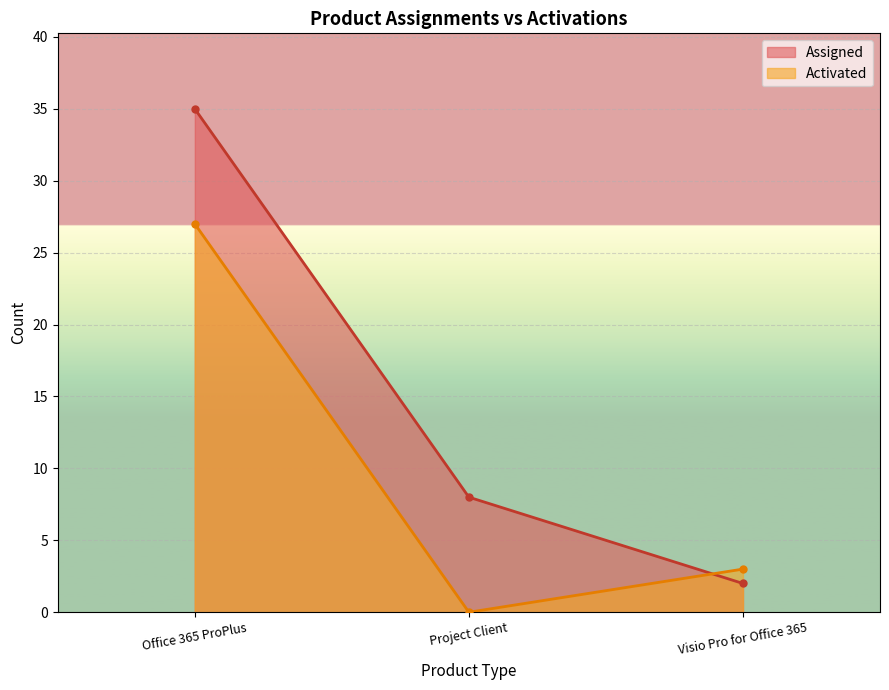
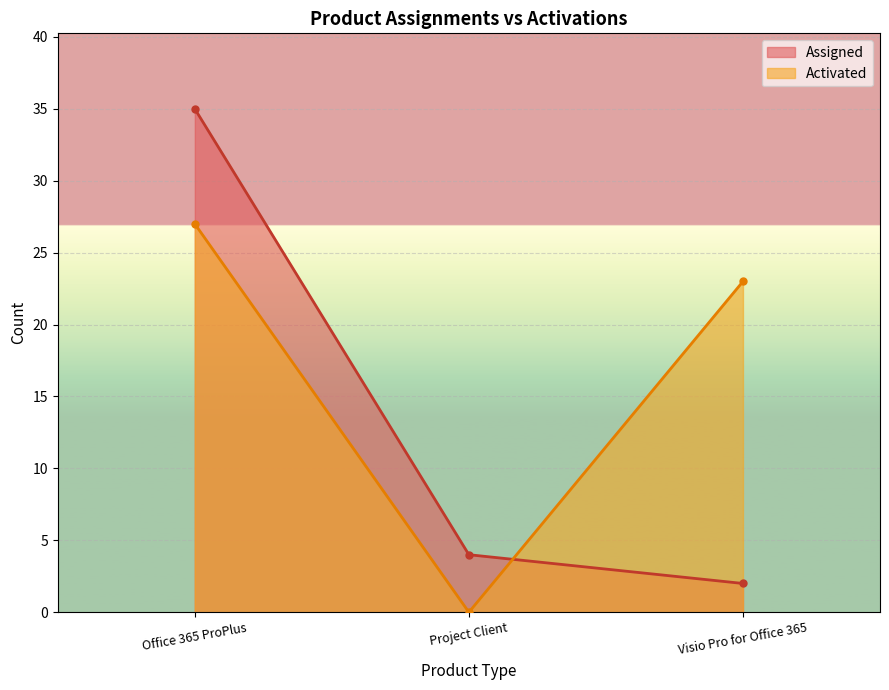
  {
    "Assigned": {
      "Office 365 ProPlus": 35,
-     "Project Client": 8,
+     "Project Client": 4,
      "Visio Pro for Office 365": 2
    },
    "Activated": {
      "Office 365 ProPlus": 27,
      "Project Client": 0,
-     "Visio Pro for Office 365": 3
+     "Visio Pro for Office 365": 23
    }
  }
